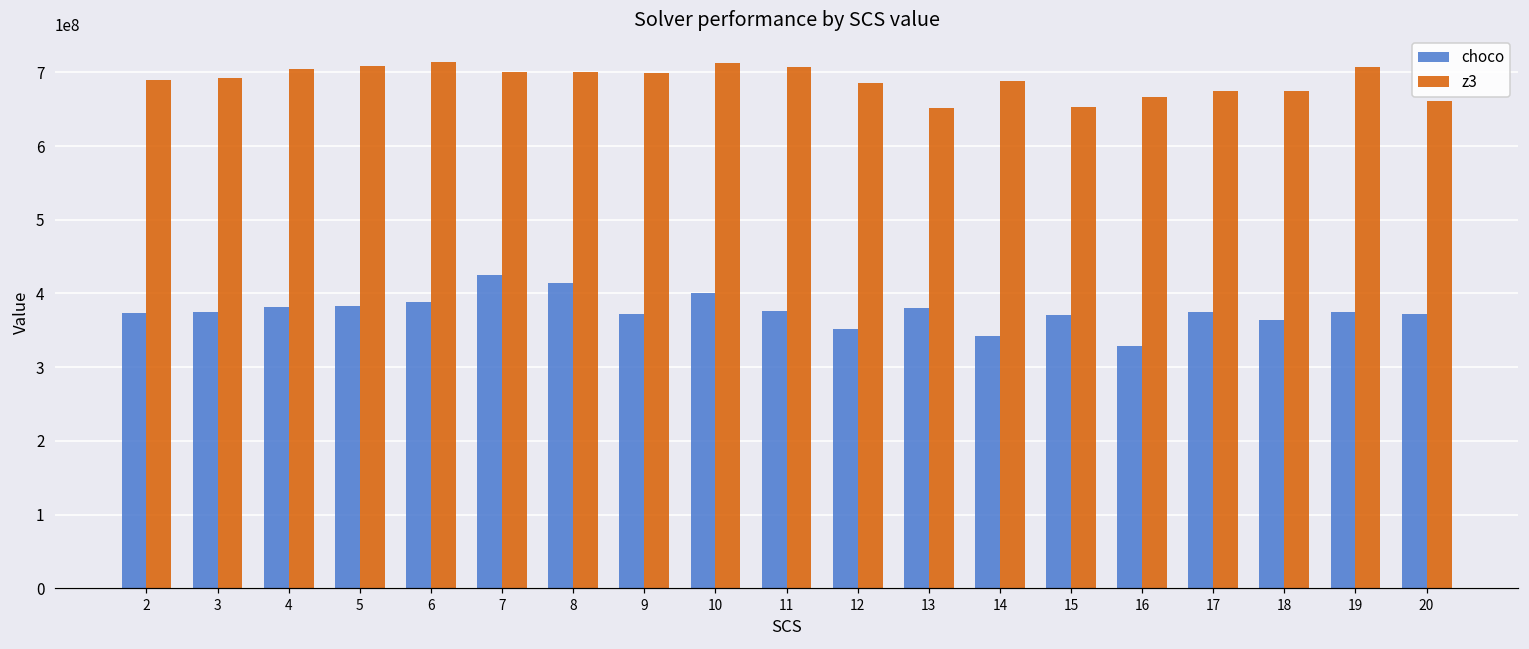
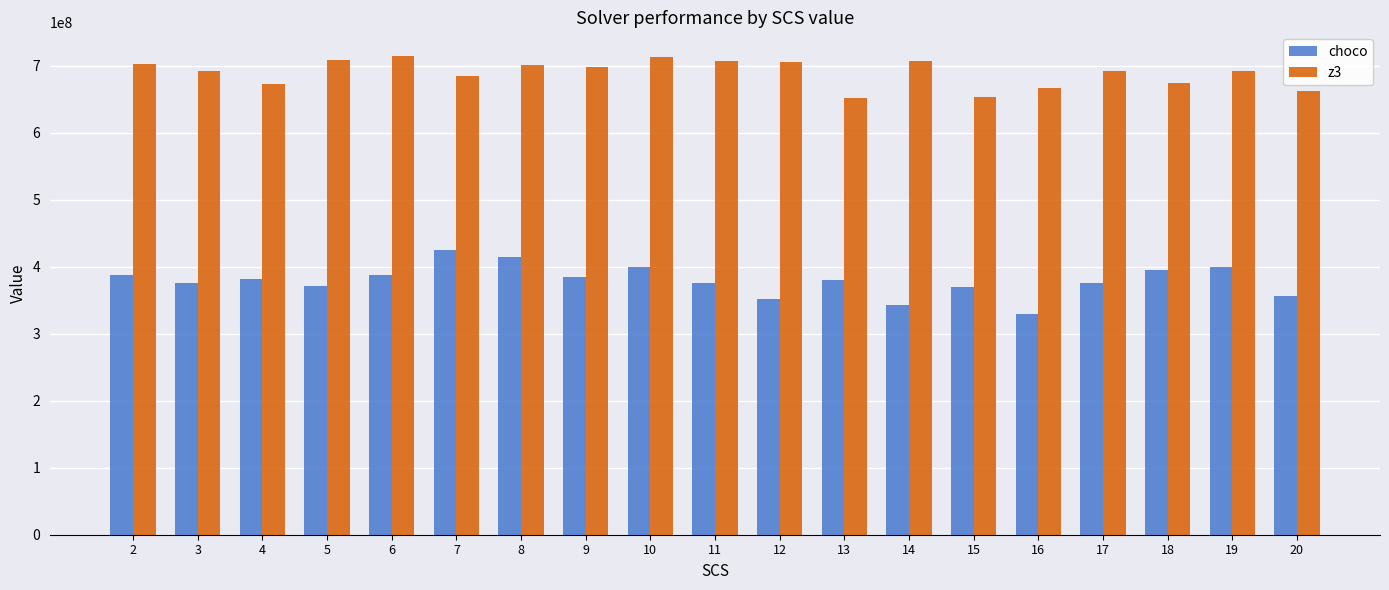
  {
    "choco": {
-     "2": 370000000,
+     "2": 390000000,
      "3": 380000000,
      "4": 380000000,
-     "5": 380000000,
+     "5": 370000000,
      "6": 390000000,
      "7": 420000000,
      "8": 410000000,
-     "9": 370000000,
+     "9": 380000000,
      "10": 400000000,
      "11": 380000000,
      "12": 350000000,
      "13": 380000000,
      "14": 340000000,
      "15": 370000000,
      "16": 330000000,
      "17": 380000000,
-     "18": 360000000,
-     "19": 380000000,
-     "20": 370000000
+     "18": 390000000,
+     "19": 400000000,
+     "20": 360000000
    },
    "z3": {
-     "2": 690000000,
+     "2": 700000000,
      "3": 690000000,
-     "4": 710000000,
+     "4": 670000000,
      "5": 710000000,
      "6": 710000000,
-     "7": 700000000,
+     "7": 690000000,
      "8": 700000000,
      "9": 700000000,
      "10": 710000000,
      "11": 710000000,
-     "12": 690000000,
+     "12": 710000000,
      "13": 650000000,
-     "14": 690000000,
+     "14": 710000000,
      "15": 650000000,
      "16": 670000000,
-     "17": 680000000,
+     "17": 690000000,
      "18": 670000000,
-     "19": 710000000,
+     "19": 690000000,
      "20": 660000000
    }
  }
